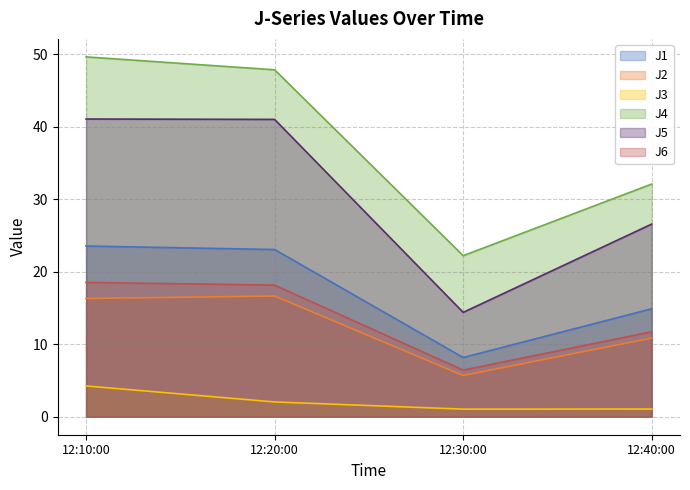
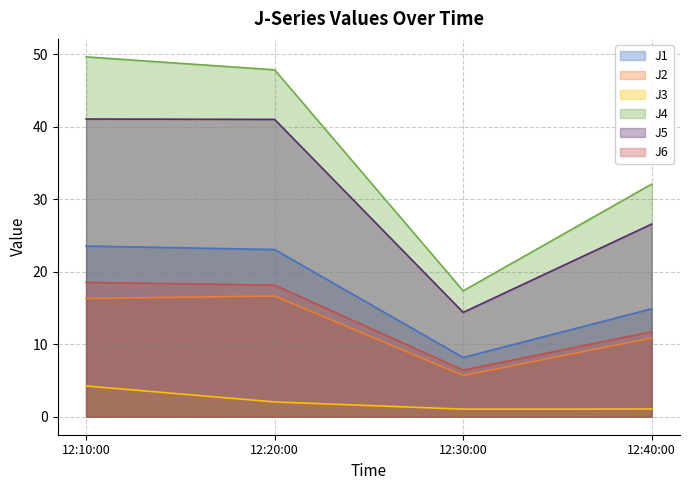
  {
    "J4": {
      "12:10:00": 50,
      "12:20:00": 48,
-     "12:30:00": 22,
+     "12:30:00": 17,
      "12:40:00": 32
    }
  }
